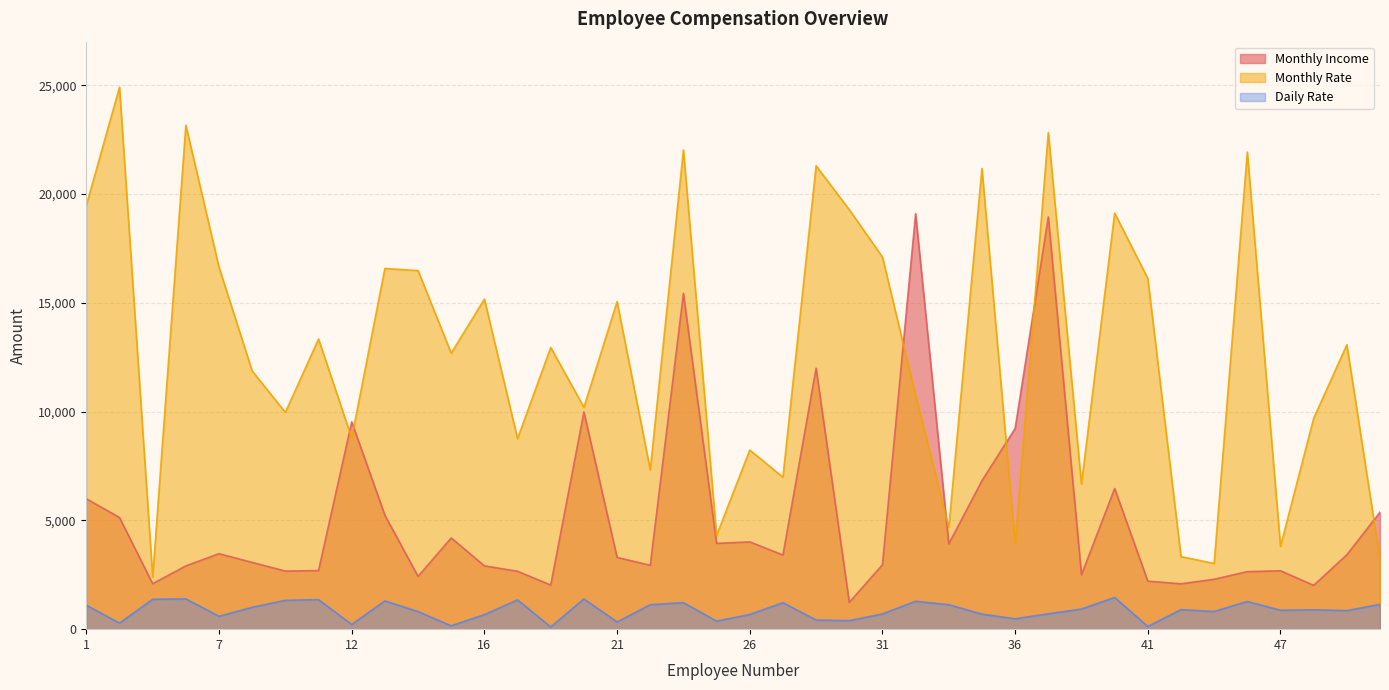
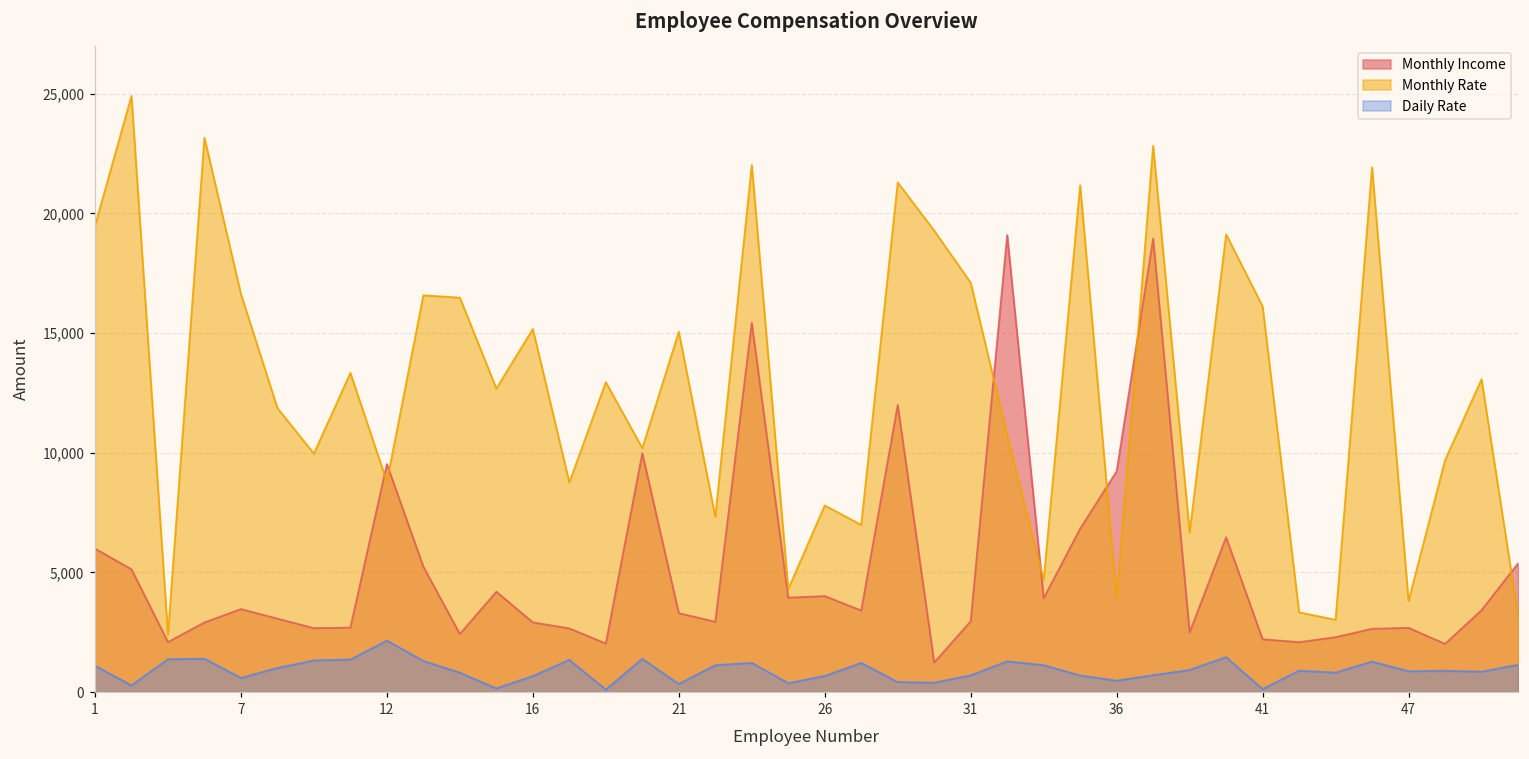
  {
    "Monthly Income": {
      "1": "6,000",
      "7": "3,500",
      "12": "9,500",
      "16": "2,900",
      "21": "3,300",
      "26": "4,000",
      "31": "3,000",
      "36": "9,200",
      "41": "2,200",
      "47": "2,700"
    },
    "Monthly Rate": {
      "1": "19,500",
      "7": "16,600",
      "12": "8,800",
      "16": "15,200",
      "21": "15,100",
-     "26": "8,200",
+     "26": "7,800",
      "31": "17,100",
      "36": "3,900",
      "41": "16,100",
      "47": "3,800"
    },
    "Daily Rate": {
      "1": "1,100",
      "7": "600",
-     "12": "200",
+     "12": "2,200",
      "16": "700",
      "21": "300",
      "26": "700",
      "31": "700",
      "36": "500",
      "41": "100",
      "47": "900"
    }
  }
